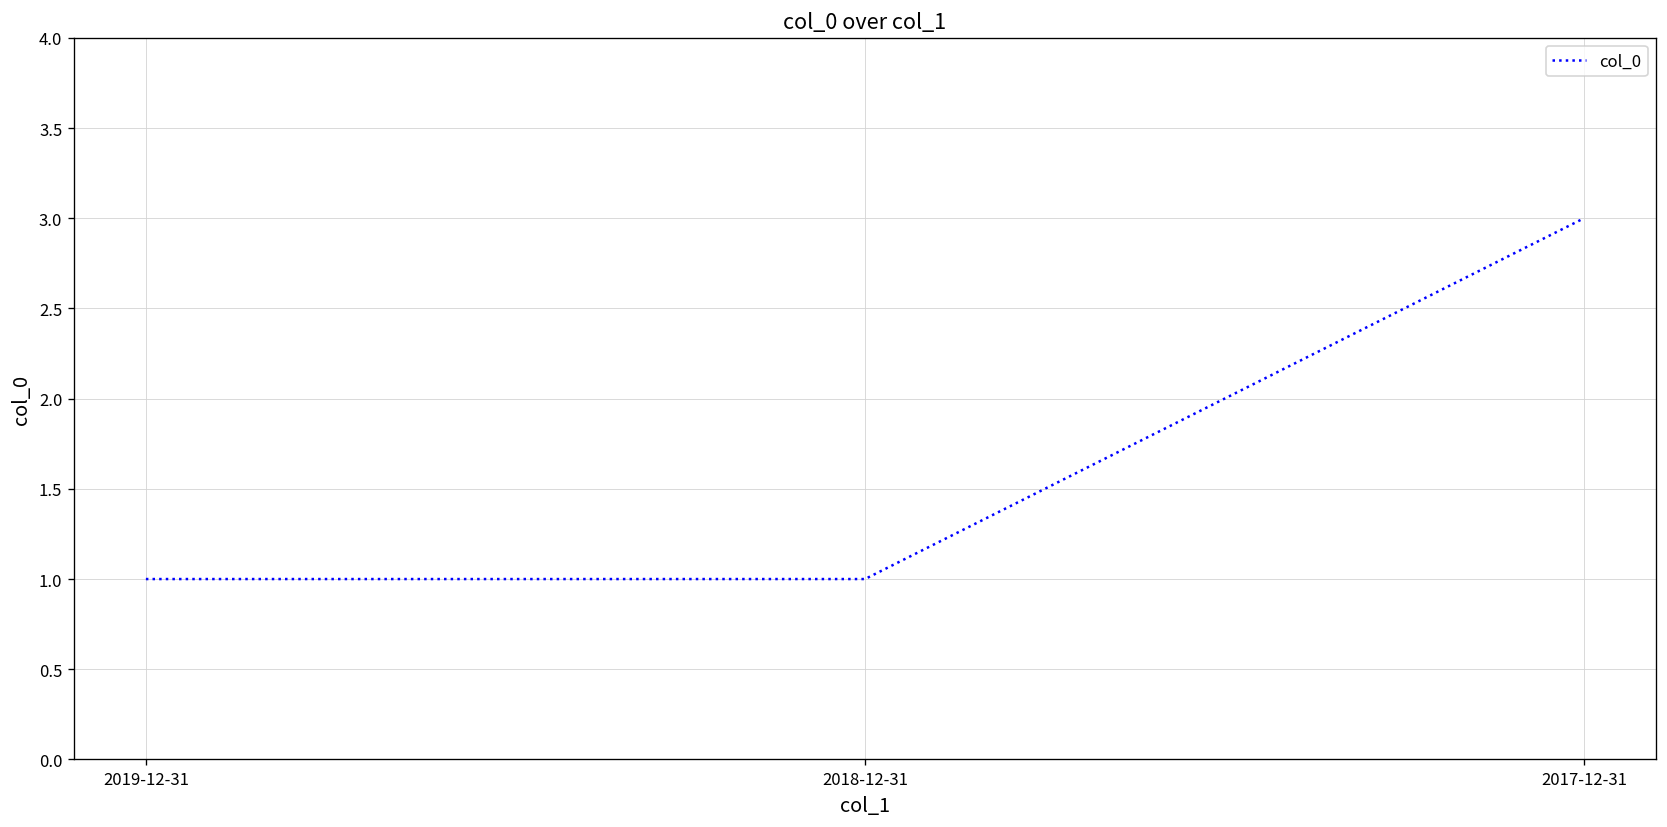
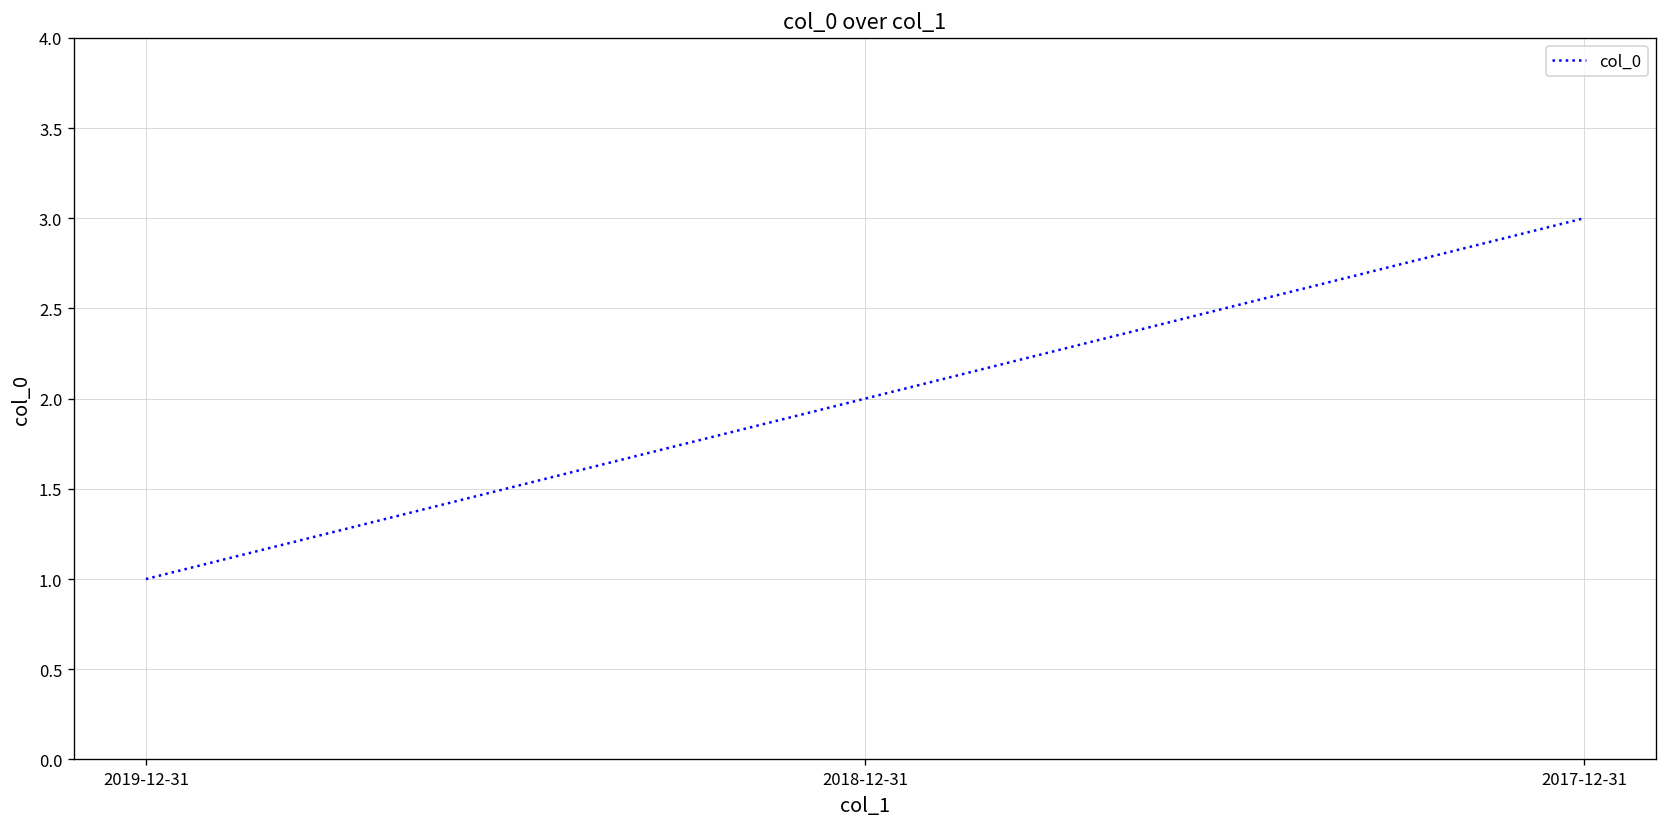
  {
    "2019-12-31": 1,
-   "2018-12-31": 1,
+   "2018-12-31": 2,
    "2017-12-31": 3
  }
